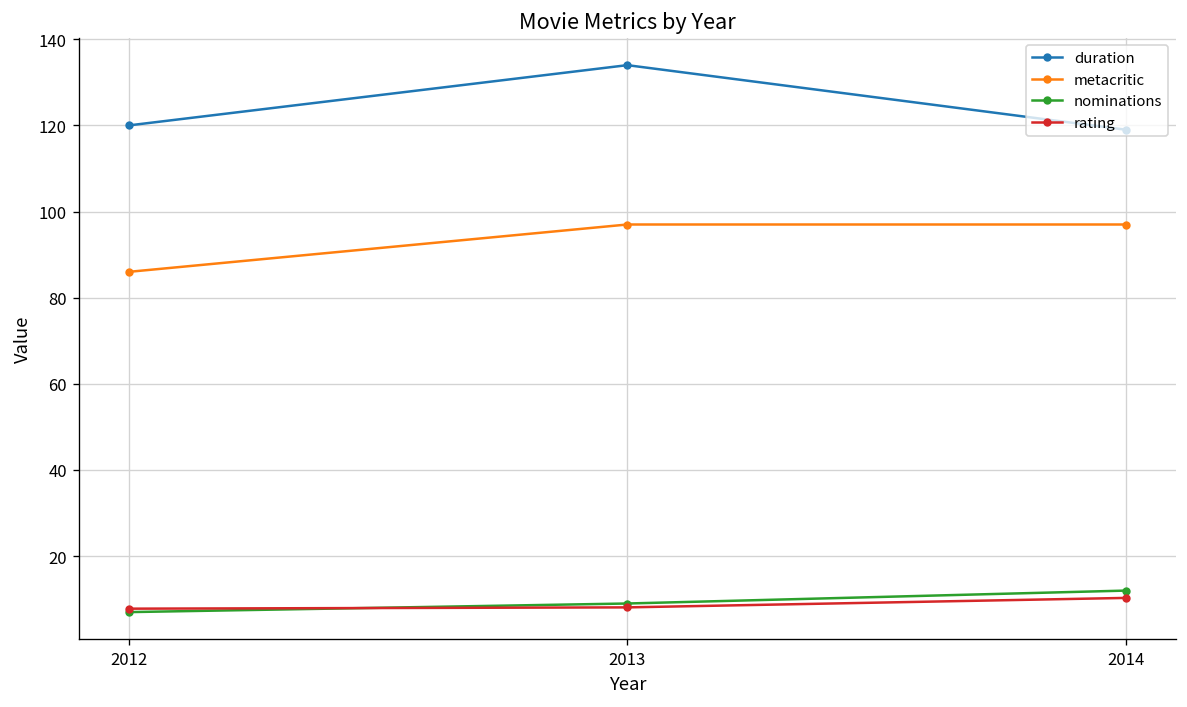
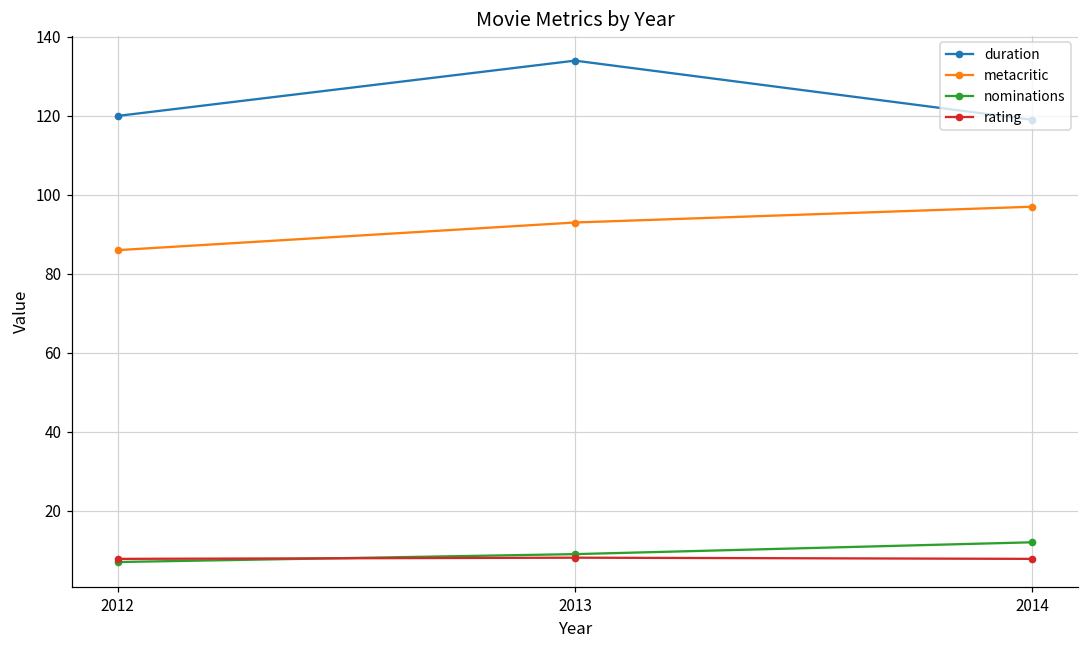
  {
    "duration": {
      "2012": 120,
      "2013": 134
    },
    "metacritic": {
      "2012": 86,
-     "2013": 97,
+     "2013": 93,
      "2014": 97
    },
    "nominations": {
      "2012": 7,
      "2013": 9,
      "2014": 12
    },
    "rating": {
      "2012": 8,
      "2013": 8,
-     "2014": 10
+     "2014": 8
    }
  }
